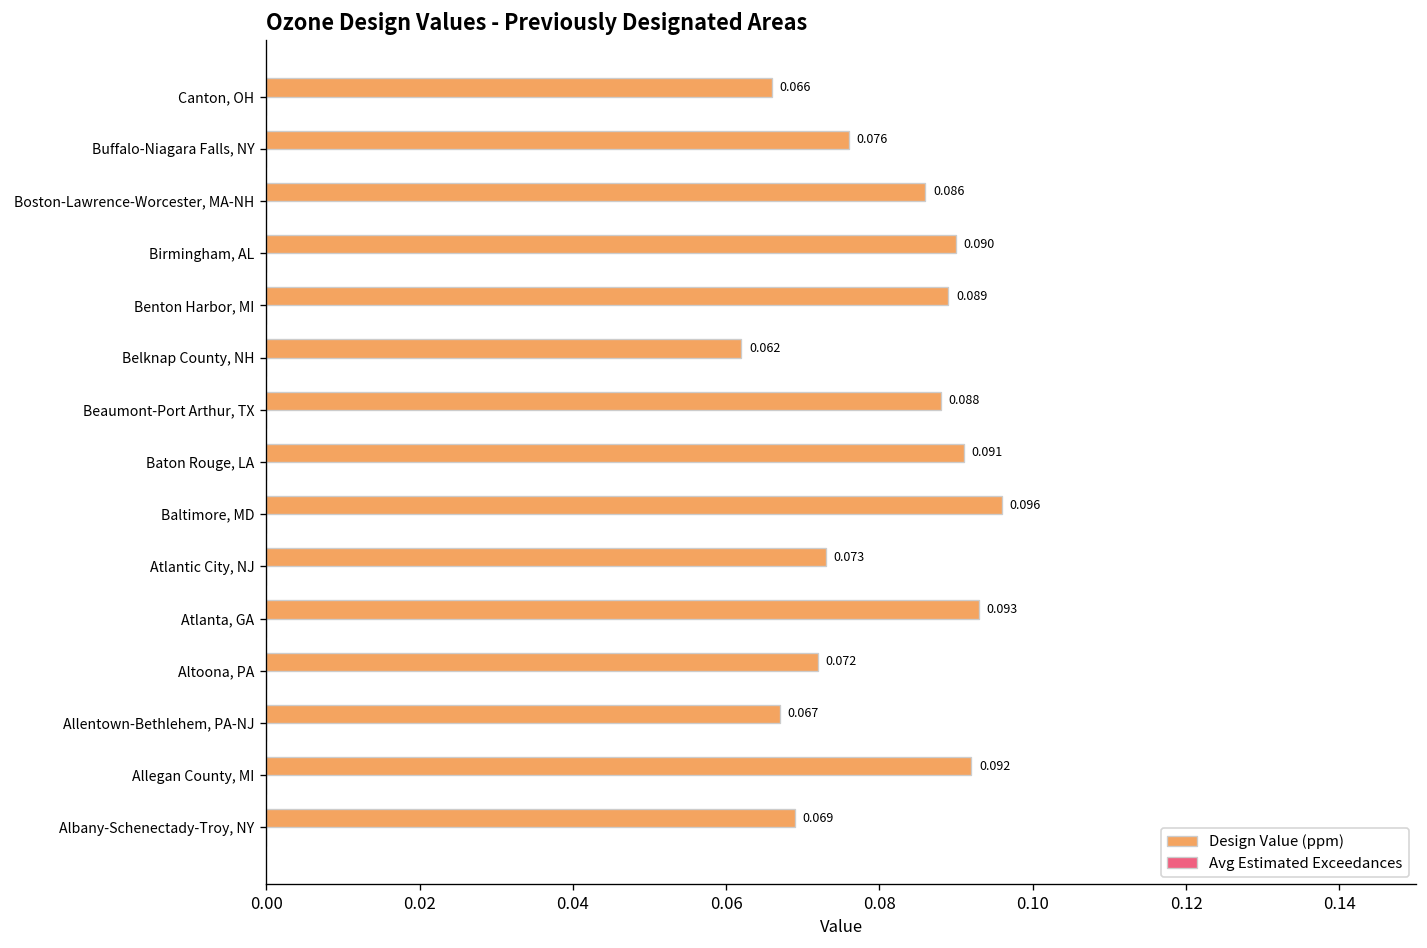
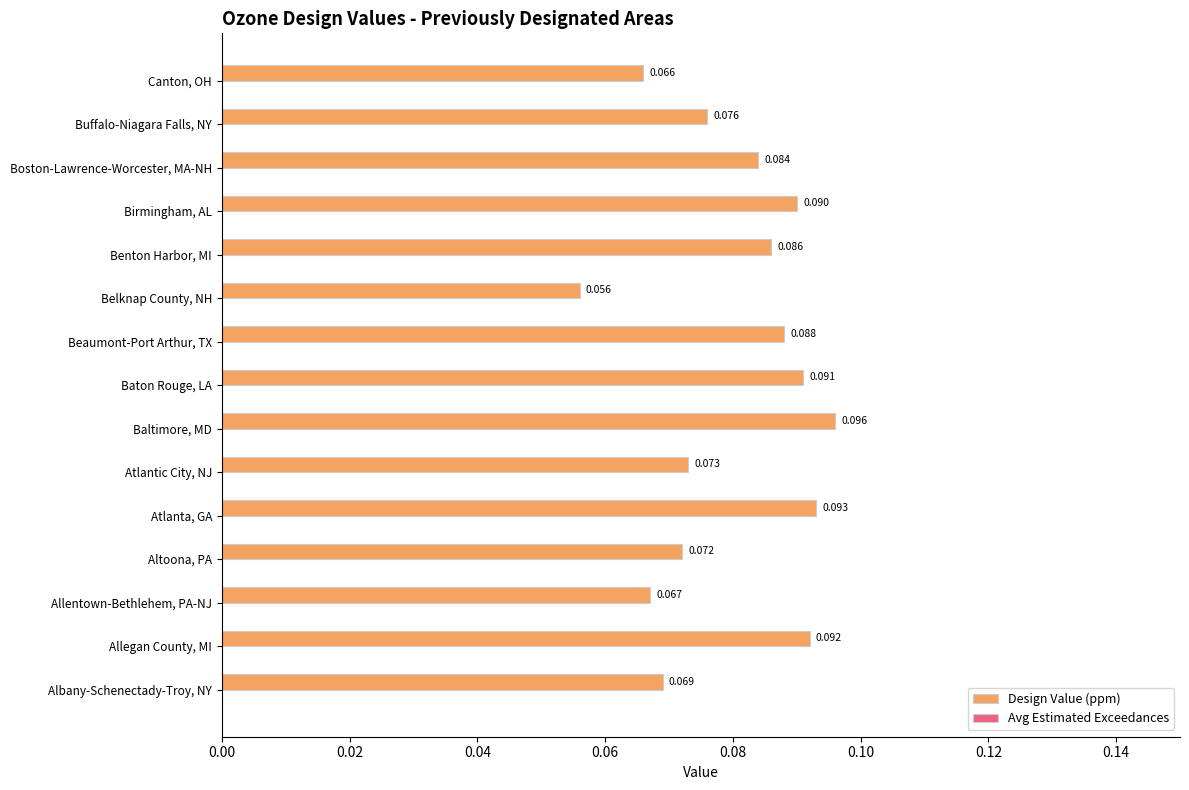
  {
    "Design Value (ppm)": {
      "Canton, OH": 0.066,
      "Buffalo-Niagara Falls, NY": 0.076,
-     "Boston-Lawrence-Worcester, MA-NH": 0.086,
+     "Boston-Lawrence-Worcester, MA-NH": 0.084,
      "Birmingham, AL": 0.090,
-     "Benton Harbor, MI": 0.089,
-     "Belknap County, NH": 0.062,
+     "Benton Harbor, MI": 0.086,
+     "Belknap County, NH": 0.056,
      "Beaumont-Port Arthur, TX": 0.088,
      "Baton Rouge, LA": 0.091,
      "Baltimore, MD": 0.096,
      "Atlantic City, NJ": 0.073,
      "Atlanta, GA": 0.093,
      "Altoona, PA": 0.072,
      "Allentown-Bethlehem, PA-NJ": 0.067,
      "Allegan County, MI": 0.092,
      "Albany-Schenectady-Troy, NY": 0.069
    },
    "Avg Estimated Exceedances": {
      "Canton, OH": 0.000,
      "Buffalo-Niagara Falls, NY": 0.000,
      "Boston-Lawrence-Worcester, MA-NH": 0.000,
      "Birmingham, AL": 0.000,
      "Benton Harbor, MI": 0.000,
      "Belknap County, NH": 0.000,
      "Beaumont-Port Arthur, TX": 0.000,
      "Baton Rouge, LA": 0.000,
      "Baltimore, MD": 0.000,
      "Atlantic City, NJ": 0.000,
      "Atlanta, GA": 0.000,
      "Altoona, PA": 0.000,
      "Allentown-Bethlehem, PA-NJ": 0.000,
      "Allegan County, MI": 0.000,
      "Albany-Schenectady-Troy, NY": 0.000
    }
  }
